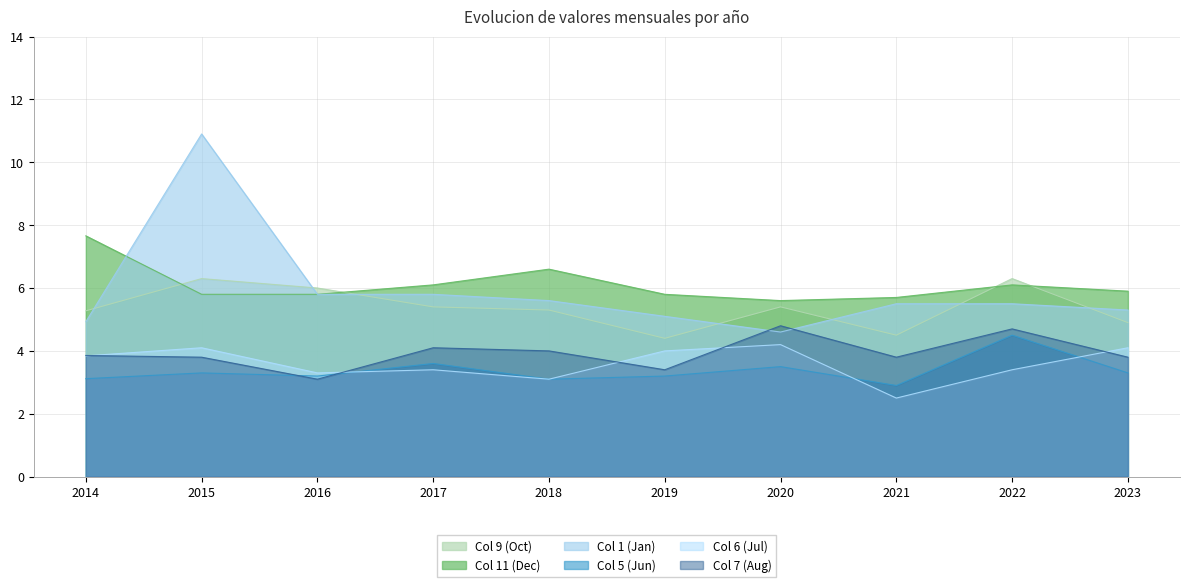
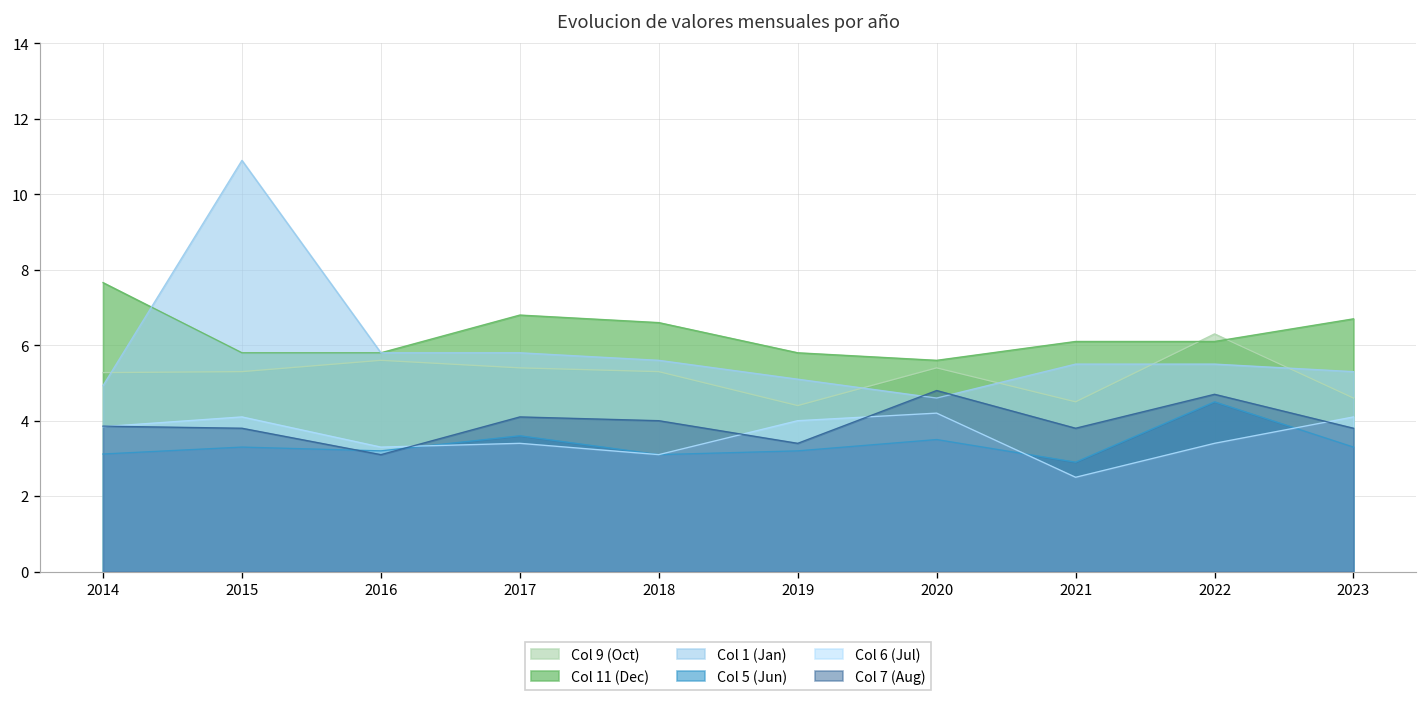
  {
    "Col 9 (Oct)": {
      "2014": 5.3,
-     "2015": 6.3,
-     "2016": 6.0,
+     "2015": 5.3,
+     "2016": 5.6,
      "2017": 5.4,
      "2018": 5.3,
      "2019": 4.4,
      "2020": 5.4,
      "2021": 4.5,
      "2022": 6.3,
-     "2023": 4.9
+     "2023": 4.6
    },
    "Col 11 (Dec)": {
      "2014": 7.7,
      "2015": 5.8,
-     "2017": 6.1,
+     "2017": 6.8,
      "2018": 6.6,
      "2019": 5.8,
      "2020": 5.6,
-     "2021": 5.7,
+     "2021": 6.1,
      "2022": 6.1,
-     "2023": 5.9
+     "2023": 6.7
    }
  }
